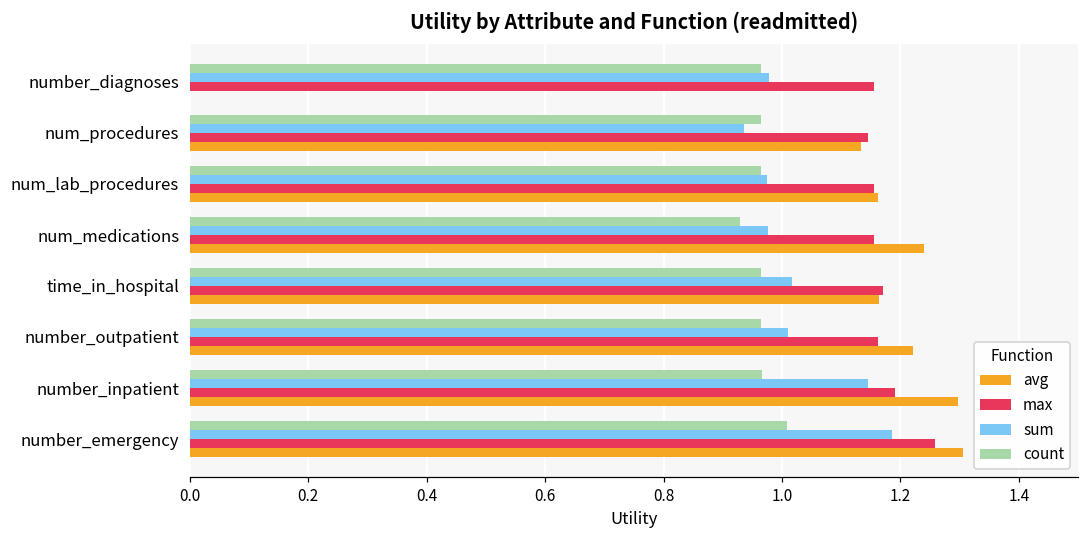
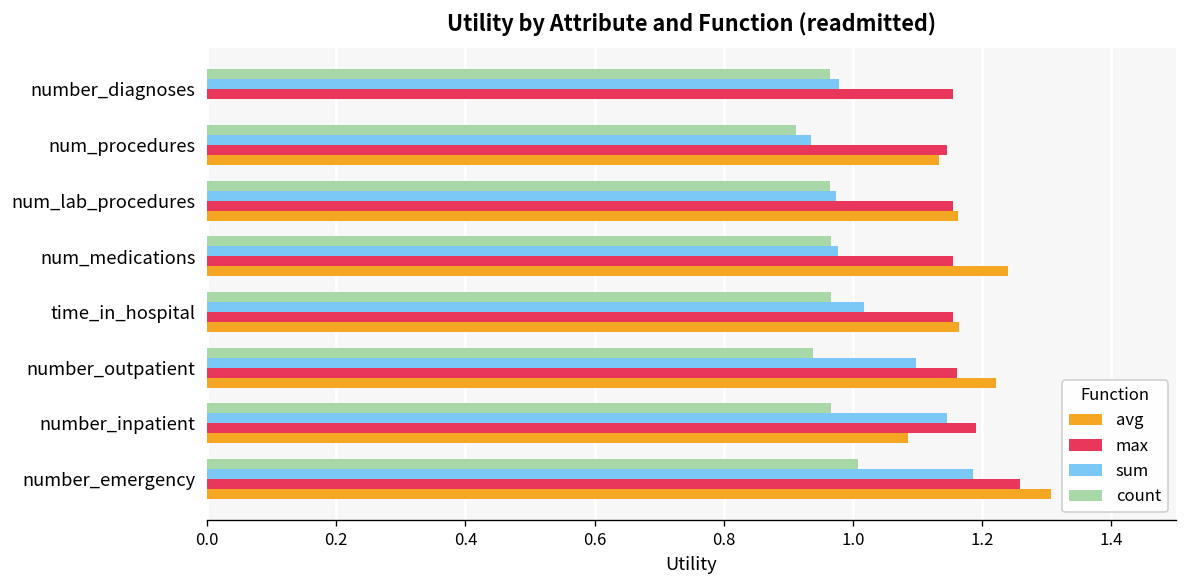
  {
    "avg": {
      "number_diagnoses": 0.00,
      "num_procedures": 1.13,
      "num_lab_procedures": 1.16,
      "num_medications": 1.24,
      "time_in_hospital": 1.16,
      "number_outpatient": 1.22,
-     "number_inpatient": 1.30,
+     "number_inpatient": 1.09,
      "number_emergency": 1.31
    },
    "max": {
      "number_diagnoses": 1.15,
      "num_procedures": 1.15,
      "num_lab_procedures": 1.15,
      "num_medications": 1.15,
-     "time_in_hospital": 1.17,
+     "time_in_hospital": 1.15,
      "number_outpatient": 1.16,
      "number_inpatient": 1.19,
      "number_emergency": 1.26
    },
    "sum": {
      "number_diagnoses": 0.98,
      "num_procedures": 0.94,
      "num_lab_procedures": 0.97,
      "num_medications": 0.98,
      "time_in_hospital": 1.02,
-     "number_outpatient": 1.01,
+     "number_outpatient": 1.10,
      "number_inpatient": 1.15,
      "number_emergency": 1.19
    },
    "count": {
      "number_diagnoses": 0.96,
-     "num_procedures": 0.97,
+     "num_procedures": 0.91,
      "num_lab_procedures": 0.97,
-     "num_medications": 0.93,
+     "num_medications": 0.97,
      "time_in_hospital": 0.97,
-     "number_outpatient": 0.97,
+     "number_outpatient": 0.94,
      "number_inpatient": 0.97,
      "number_emergency": 1.01
    }
  }
